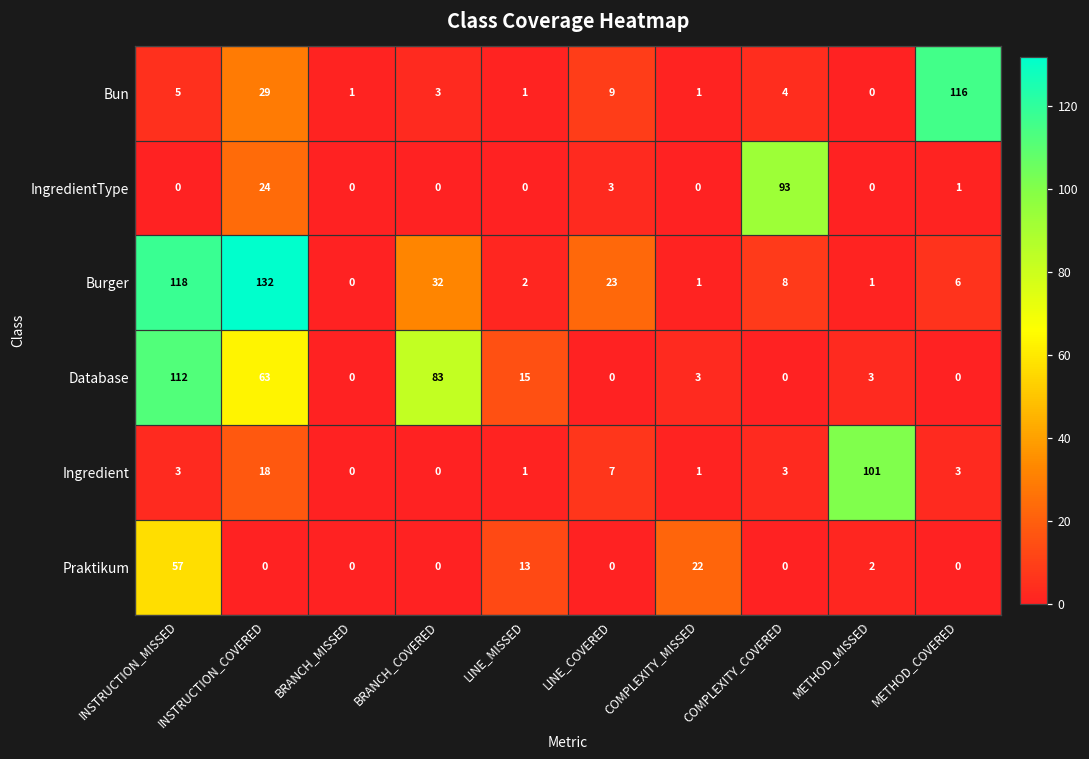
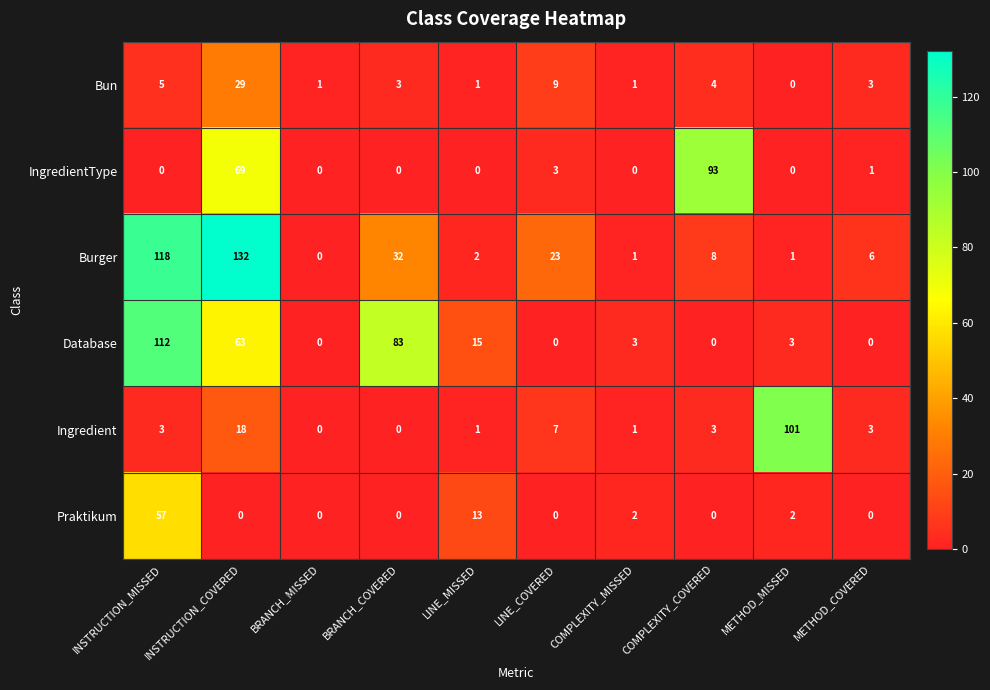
  {
    "Bun": {
      "INSTRUCTION_MISSED": 5,
      "INSTRUCTION_COVERED": 29,
      "BRANCH_MISSED": 1,
      "BRANCH_COVERED": 3,
      "LINE_MISSED": 1,
      "LINE_COVERED": 9,
      "COMPLEXITY_MISSED": 1,
      "COMPLEXITY_COVERED": 4,
      "METHOD_MISSED": 0,
-     "METHOD_COVERED": 116
+     "METHOD_COVERED": 3
    },
    "IngredientType": {
      "INSTRUCTION_MISSED": 0,
-     "INSTRUCTION_COVERED": 24,
+     "INSTRUCTION_COVERED": 69,
      "BRANCH_MISSED": 0,
      "BRANCH_COVERED": 0,
      "LINE_MISSED": 0,
      "LINE_COVERED": 3,
      "COMPLEXITY_MISSED": 0,
      "COMPLEXITY_COVERED": 93,
      "METHOD_MISSED": 0,
      "METHOD_COVERED": 1
    },
    "Burger": {
      "INSTRUCTION_MISSED": 118,
      "INSTRUCTION_COVERED": 132,
      "BRANCH_MISSED": 0,
      "BRANCH_COVERED": 32,
      "LINE_MISSED": 2,
      "LINE_COVERED": 23,
      "COMPLEXITY_MISSED": 1,
      "COMPLEXITY_COVERED": 8,
      "METHOD_MISSED": 1,
      "METHOD_COVERED": 6
    },
    "Database": {
      "INSTRUCTION_MISSED": 112,
      "INSTRUCTION_COVERED": 63,
      "BRANCH_MISSED": 0,
      "BRANCH_COVERED": 83,
      "LINE_MISSED": 15,
      "LINE_COVERED": 0,
      "COMPLEXITY_MISSED": 3,
      "COMPLEXITY_COVERED": 0,
      "METHOD_MISSED": 3,
      "METHOD_COVERED": 0
    },
    "Ingredient": {
      "INSTRUCTION_MISSED": 3,
      "INSTRUCTION_COVERED": 18,
      "BRANCH_MISSED": 0,
      "BRANCH_COVERED": 0,
      "LINE_MISSED": 1,
      "LINE_COVERED": 7,
      "COMPLEXITY_MISSED": 1,
      "COMPLEXITY_COVERED": 3,
      "METHOD_MISSED": 101,
      "METHOD_COVERED": 3
    },
    "Praktikum": {
      "INSTRUCTION_MISSED": 57,
      "INSTRUCTION_COVERED": 0,
      "BRANCH_MISSED": 0,
      "BRANCH_COVERED": 0,
      "LINE_MISSED": 13,
      "LINE_COVERED": 0,
-     "COMPLEXITY_MISSED": 22,
+     "COMPLEXITY_MISSED": 2,
      "COMPLEXITY_COVERED": 0,
      "METHOD_MISSED": 2,
      "METHOD_COVERED": 0
    }
  }
